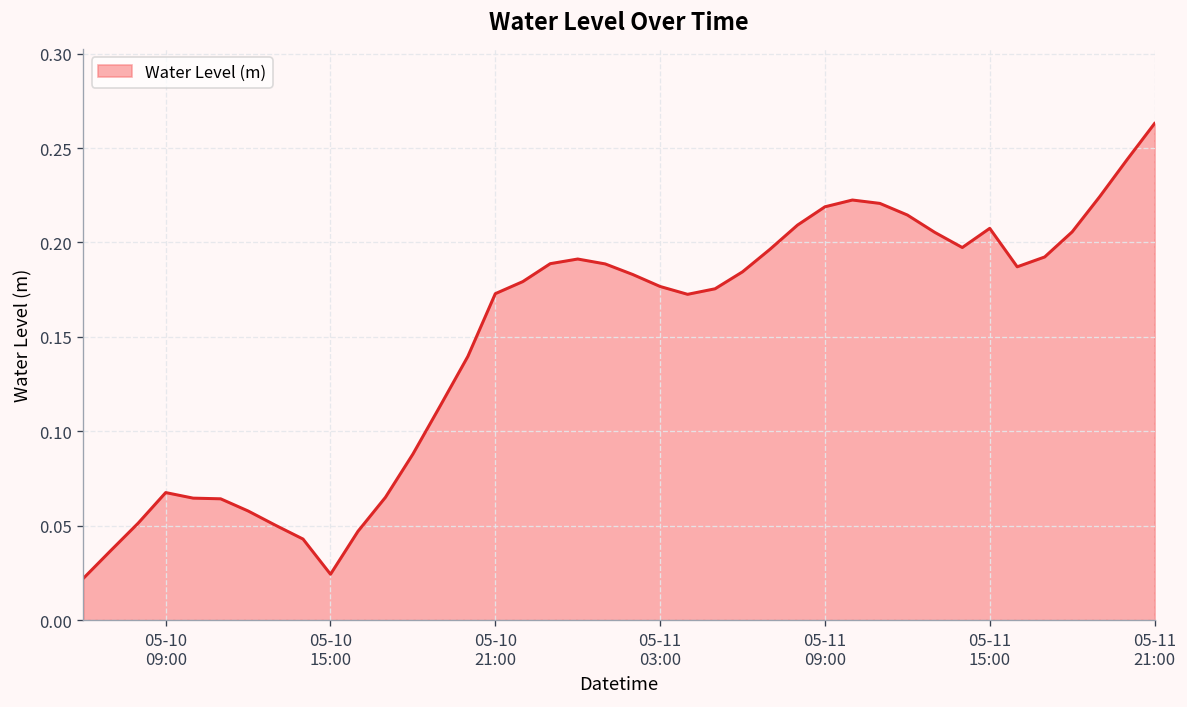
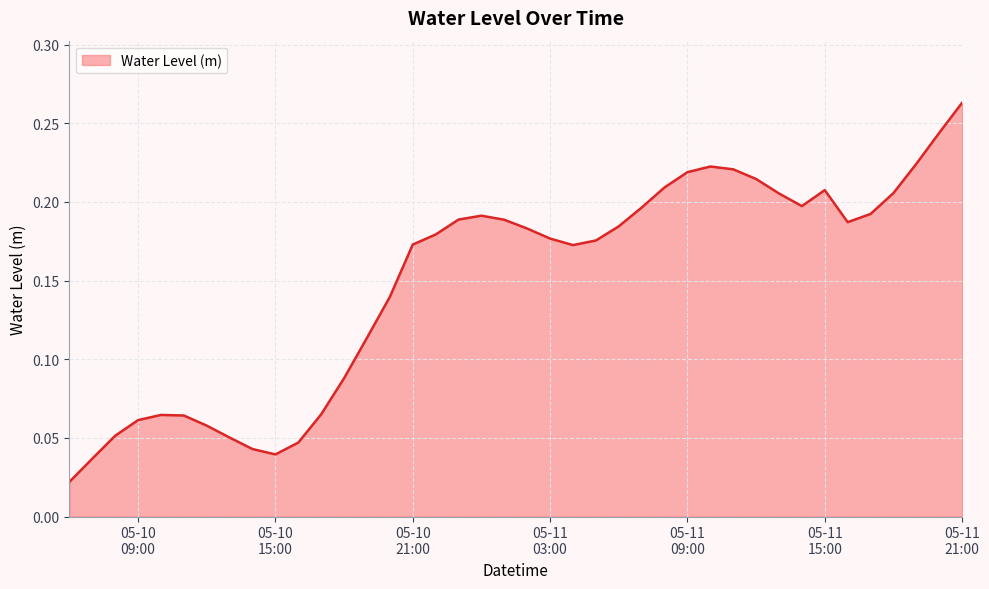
  {
-   "05-10 09:00": 0.068,
-   "05-10 15:00": 0.024,
+   "05-10 09:00": 0.061,
+   "05-10 15:00": 0.039,
    "05-10 21:00": 0.173,
    "05-11 03:00": 0.177,
    "05-11 09:00": 0.219,
    "05-11 15:00": 0.208,
    "05-11 21:00": 0.263
  }
